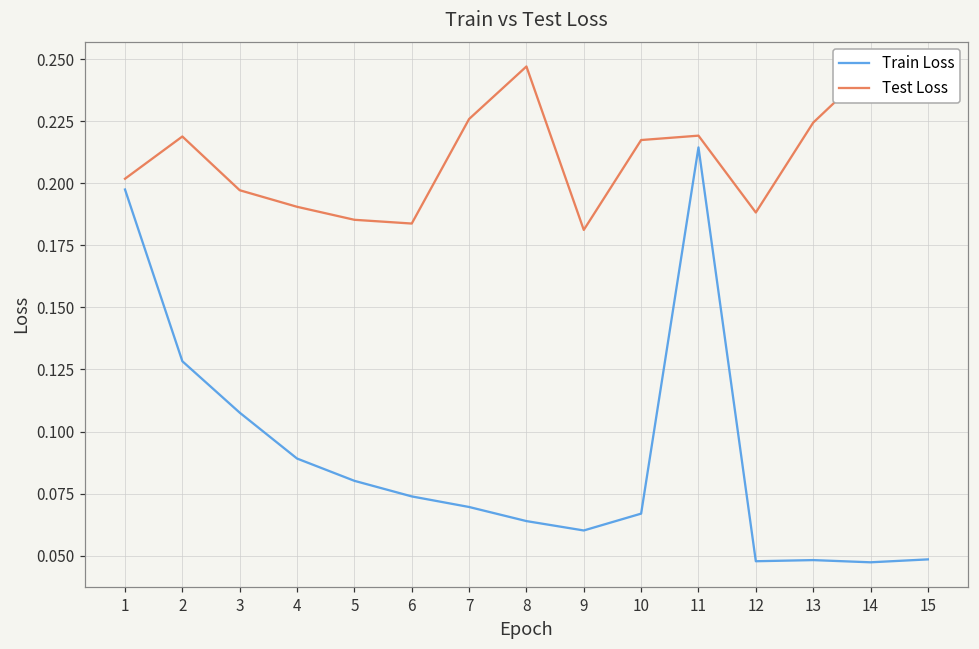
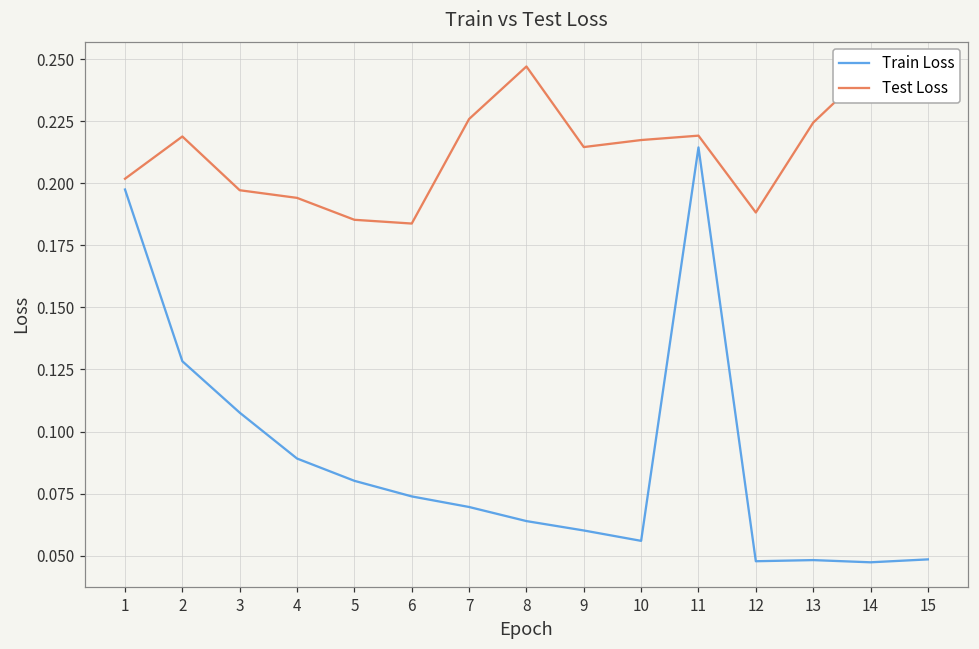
  {
    "Train Loss": {
      "1": 0.198,
      "2": 0.128,
      "3": 0.108,
      "4": 0.089,
      "5": 0.080,
      "6": 0.074,
      "7": 0.070,
      "8": 0.064,
      "9": 0.060,
-     "10": 0.067,
+     "10": 0.056,
      "11": 0.214,
      "12": 0.048,
      "13": 0.048,
      "14": 0.047,
      "15": 0.048
    },
    "Test Loss": {
      "1": 0.202,
      "2": 0.219,
      "3": 0.197,
-     "4": 0.191,
+     "4": 0.194,
      "5": 0.185,
      "6": 0.184,
      "7": 0.226,
      "8": 0.247,
-     "9": 0.181,
+     "9": 0.215,
      "10": 0.217,
      "11": 0.219,
      "12": 0.188,
      "13": 0.224
    }
  }
